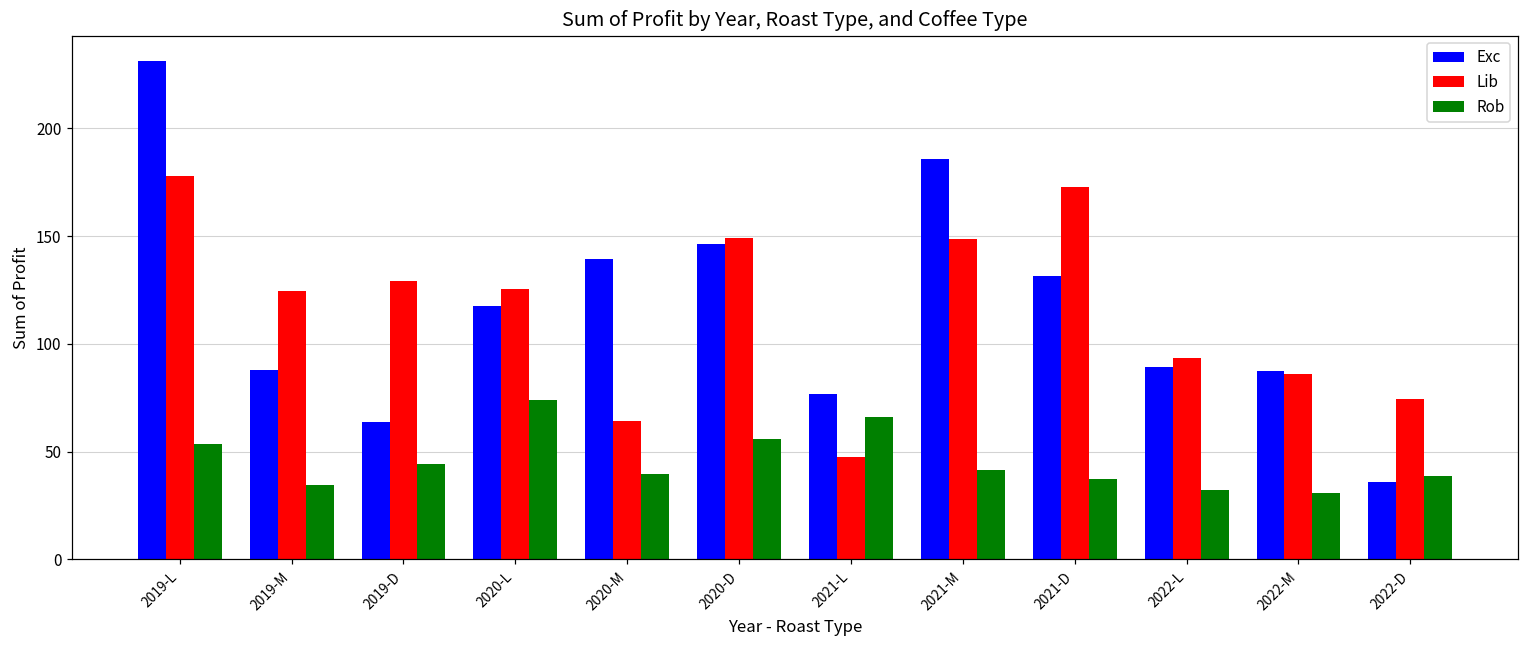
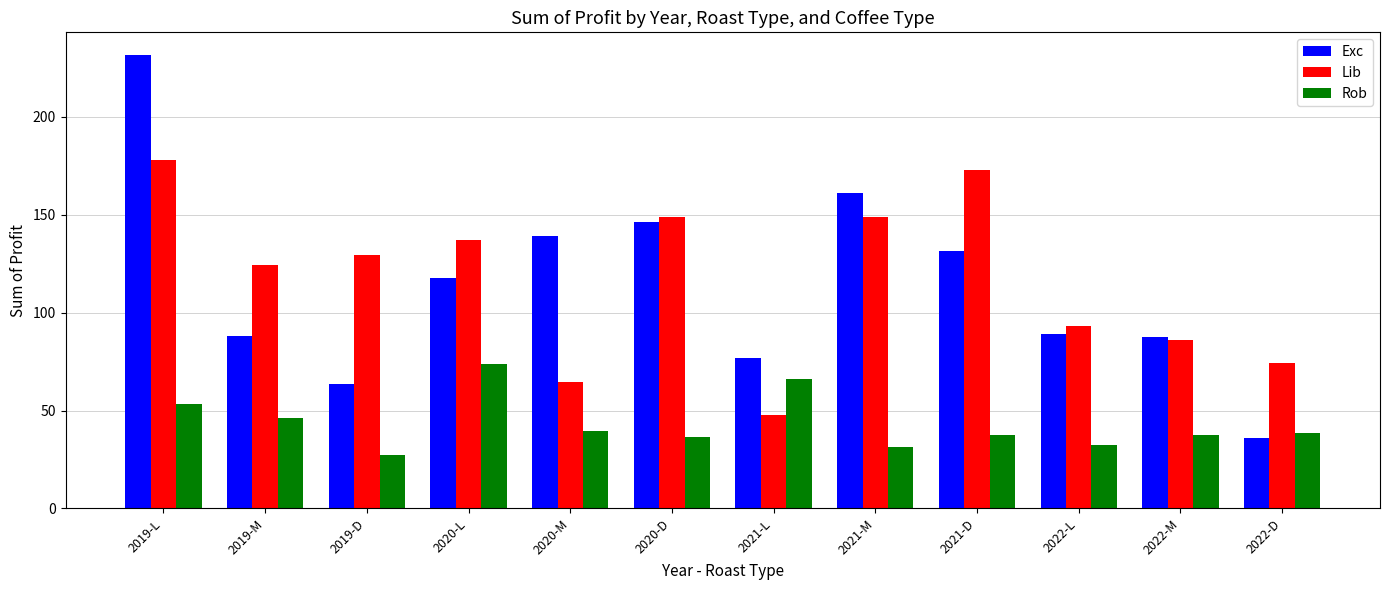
  {
    "Exc": {
      "2019-L": 231,
      "2019-M": 88,
      "2019-D": 64,
      "2020-L": 118,
      "2020-M": 139,
      "2020-D": 146,
      "2021-L": 77,
-     "2021-M": 186,
+     "2021-M": 161,
      "2021-D": 131,
      "2022-L": 89,
      "2022-M": 88,
      "2022-D": 36
    },
    "Lib": {
      "2019-L": 178,
      "2019-M": 124,
      "2019-D": 129,
-     "2020-L": 125,
+     "2020-L": 137,
      "2020-M": 64,
      "2020-D": 149,
      "2021-L": 48,
      "2021-M": 149,
      "2021-D": 173,
      "2022-L": 93,
      "2022-M": 86,
      "2022-D": 74
    },
    "Rob": {
      "2019-L": 53,
-     "2019-M": 35,
-     "2019-D": 44,
+     "2019-M": 46,
+     "2019-D": 27,
      "2020-L": 74,
      "2020-M": 40,
-     "2020-D": 56,
+     "2020-D": 36,
      "2021-L": 66,
-     "2021-M": 41,
+     "2021-M": 31,
      "2021-D": 37,
      "2022-L": 32,
-     "2022-M": 31,
+     "2022-M": 38,
      "2022-D": 39
    }
  }
